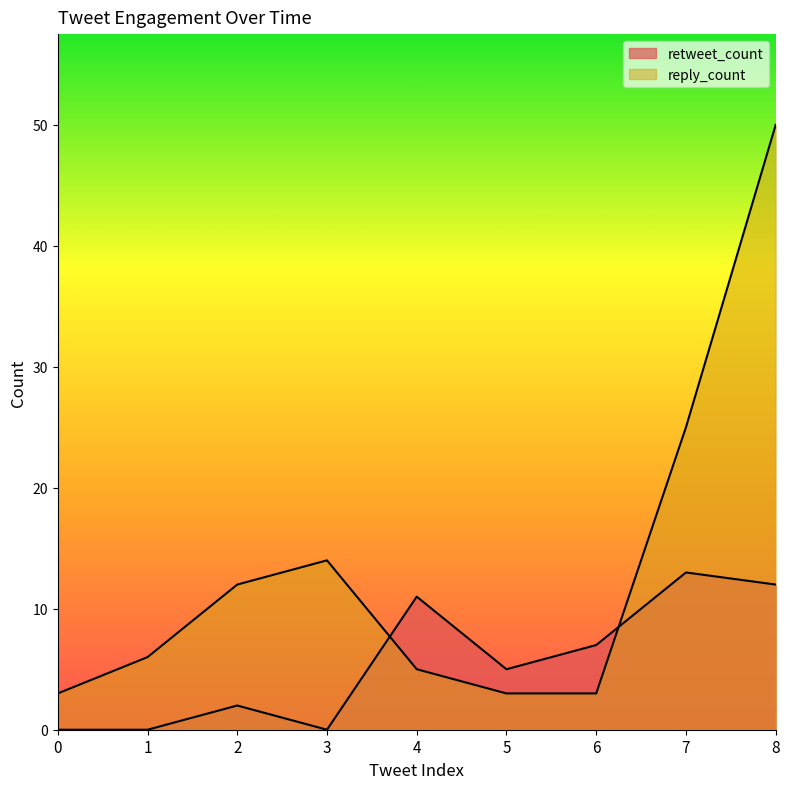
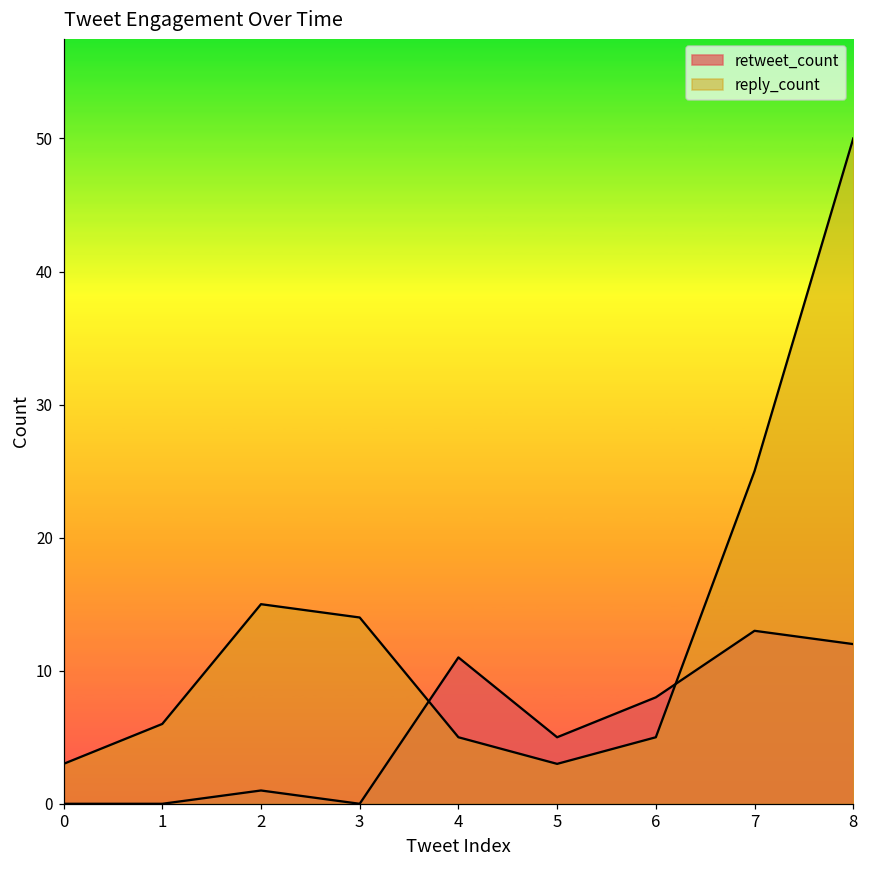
  {
    "retweet_count": {
      "0": 0,
      "1": 0,
-     "2": 2,
+     "2": 1,
      "3": 0,
      "4": 11,
      "5": 5,
-     "6": 7,
+     "6": 8,
      "7": 13,
      "8": 12
    },
    "reply_count": {
      "0": 3,
      "1": 6,
-     "2": 12,
+     "2": 15,
      "3": 14,
      "4": 5,
      "5": 3,
-     "6": 3,
+     "6": 5,
      "7": 25,
      "8": 50
    }
  }
